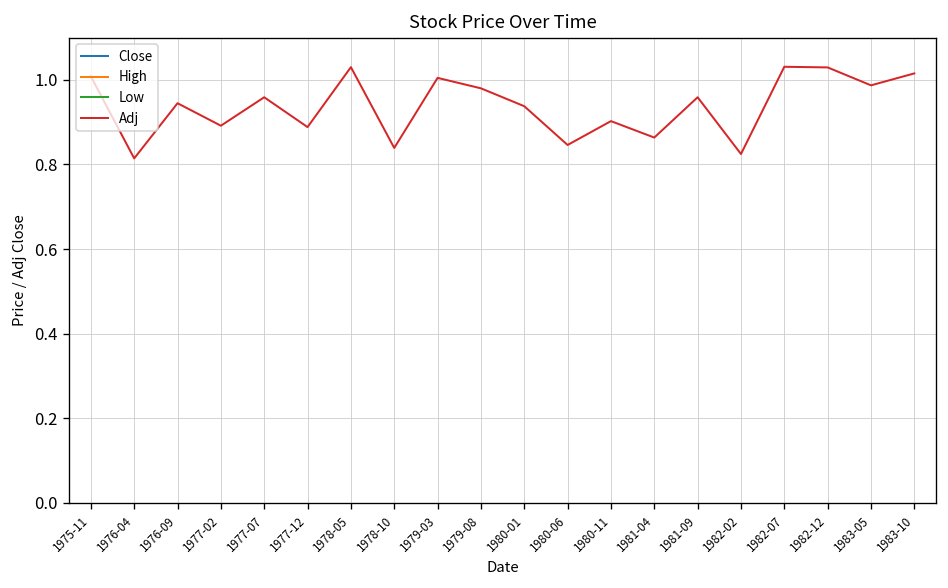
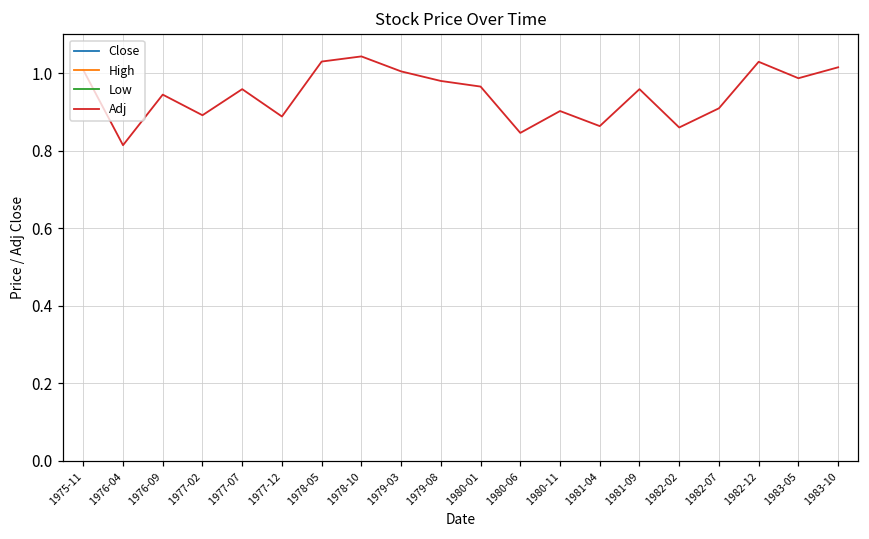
  {
    "Adj": {
      "1976-04": 0.81,
      "1976-09": 0.94,
      "1977-02": 0.89,
      "1977-07": 0.96,
      "1977-12": 0.89,
      "1978-05": 1.03,
-     "1978-10": 0.84,
+     "1978-10": 1.04,
      "1979-03": 1.00,
      "1979-08": 0.98,
-     "1980-01": 0.94,
+     "1980-01": 0.97,
      "1980-06": 0.85,
      "1980-11": 0.90,
      "1981-04": 0.86,
      "1981-09": 0.96,
-     "1982-02": 0.82,
-     "1982-07": 1.03,
+     "1982-02": 0.86,
+     "1982-07": 0.91,
      "1982-12": 1.03,
      "1983-05": 0.99,
      "1983-10": 1.02
    }
  }
